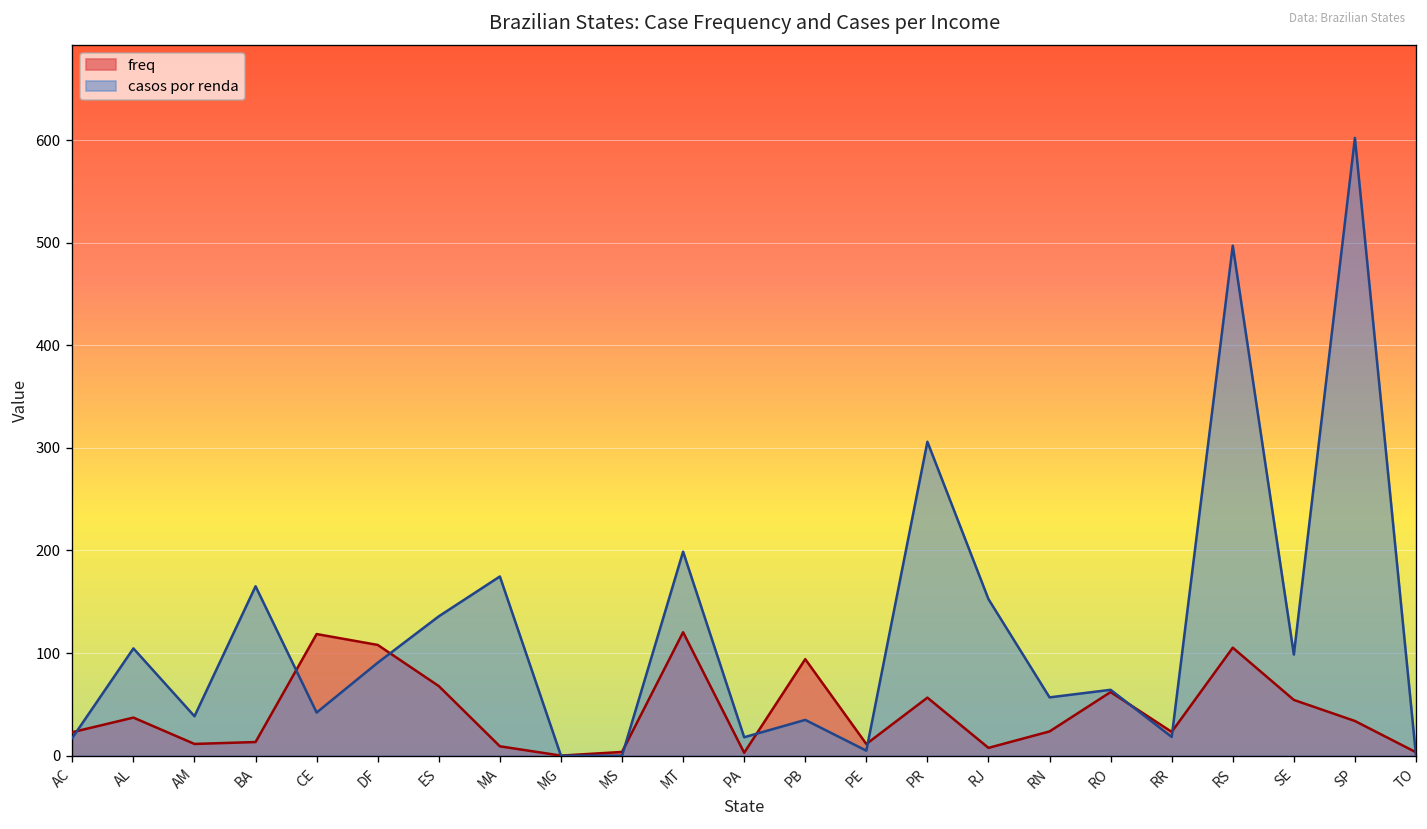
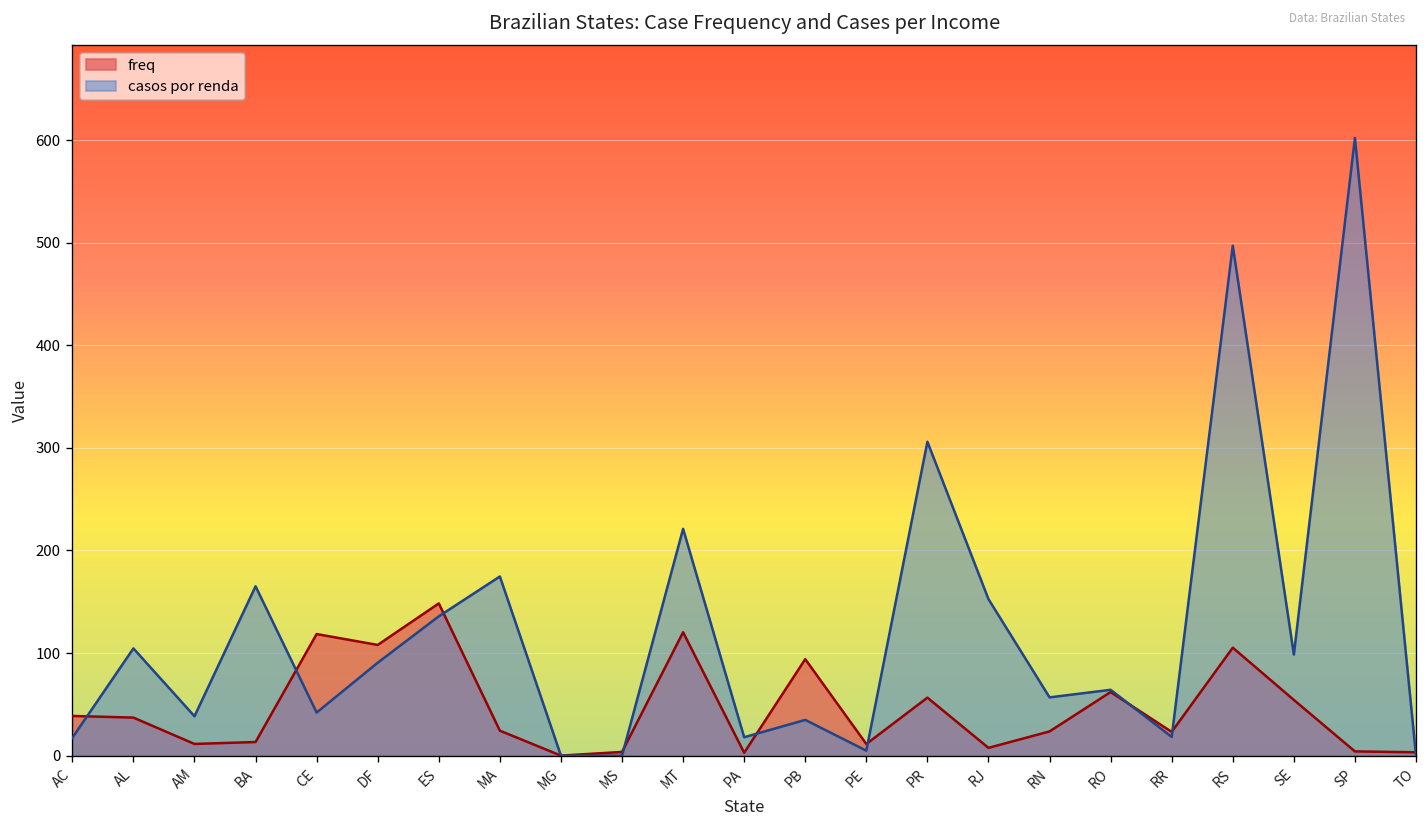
  {
    "freq": {
-     "AC": 20,
+     "AC": 40,
      "AL": 40,
      "AM": 10,
      "BA": 10,
      "CE": 120,
      "DF": 110,
-     "ES": 70,
-     "MA": 10,
+     "ES": 150,
+     "MA": 20,
      "MS": 0,
      "MT": 120,
      "PA": 0,
      "PB": 90,
      "PE": 10,
      "PR": 60,
      "RJ": 10,
      "RN": 20,
      "RR": 20,
      "RS": 110,
      "SE": 50,
-     "SP": 30,
+     "SP": 0,
      "TO": 0
    },
    "casos por renda": {
      "AC": 20,
      "AL": 100,
      "AM": 40,
      "BA": 170,
      "CE": 40,
      "DF": 90,
      "ES": 140,
      "MA": 170,
      "MS": 0,
-     "MT": 200,
+     "MT": 220,
      "PA": 20,
      "PB": 30,
      "PE": 0,
      "PR": 310,
      "RJ": 150,
      "RN": 60,
      "RR": 20,
      "RS": 500,
      "SE": 100,
      "SP": 600,
      "TO": 0
    }
  }
